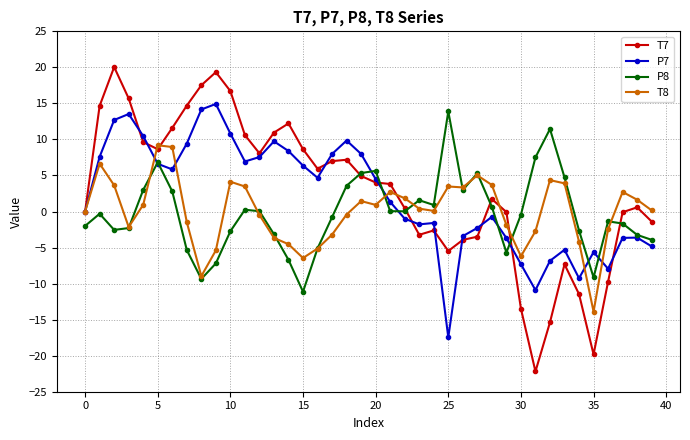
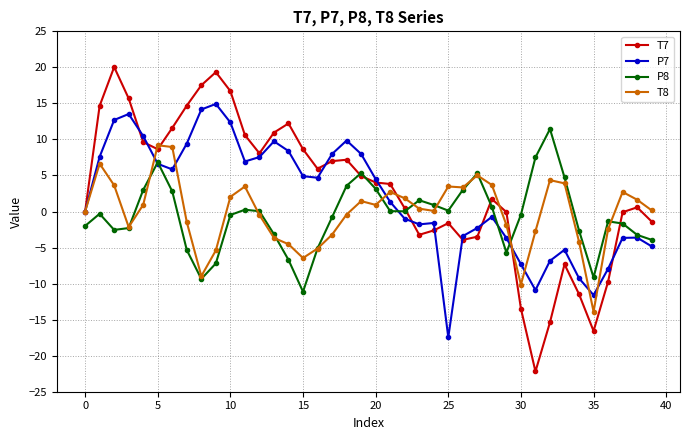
  {
    "T7": {
      "5": 9,
      "10": 17,
      "15": 9,
      "20": 4,
-     "25": -5,
+     "25": -2,
      "30": -13,
-     "35": -20
+     "35": -17
    },
    "P7": {
-     "10": 11,
-     "15": 6,
+     "10": 12,
+     "15": 5,
      "20": 5,
      "25": -17,
      "30": -7,
-     "35": -6
+     "35": -12
    },
    "P8": {
      "0": -2,
-     "10": -3,
+     "10": 0,
      "15": -11,
-     "20": 6,
-     "25": 14,
+     "20": 3,
+     "25": 0,
      "30": 0,
      "35": -9
    },
    "T8": {
      "5": 9,
-     "10": 4,
+     "10": 2,
      "15": -6,
      "20": 1,
      "25": 3,
-     "30": -6,
+     "30": -10,
      "35": -14
    }
  }
